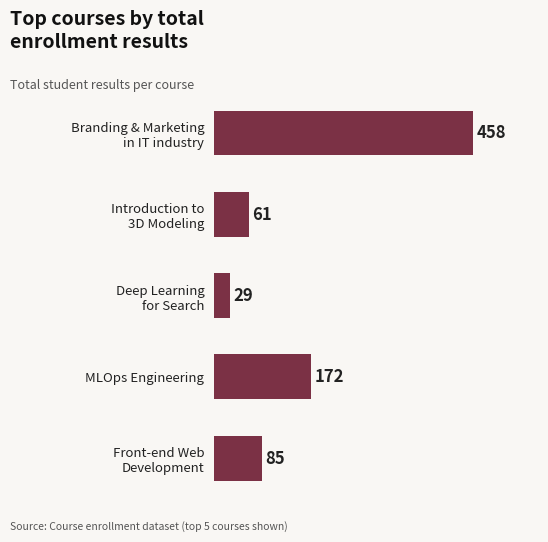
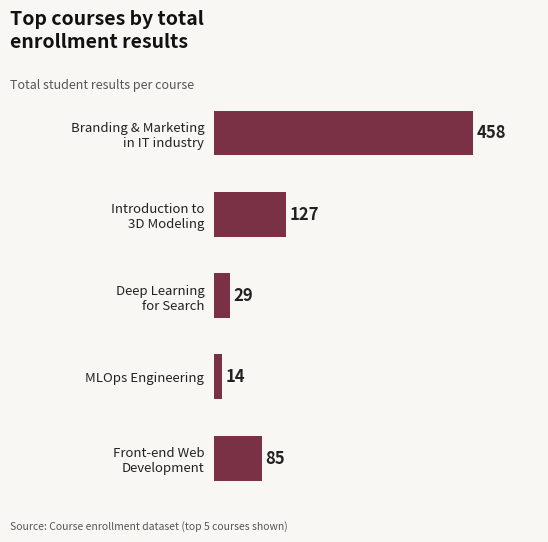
  {
    "Branding & Marketing in IT industry": 458,
-   "Introduction to 3D Modeling": 61,
+   "Introduction to 3D Modeling": 127,
    "Deep Learning for Search": 29,
-   "MLOps Engineering": 172,
+   "MLOps Engineering": 14,
    "Front-end Web Development": 85
  }
